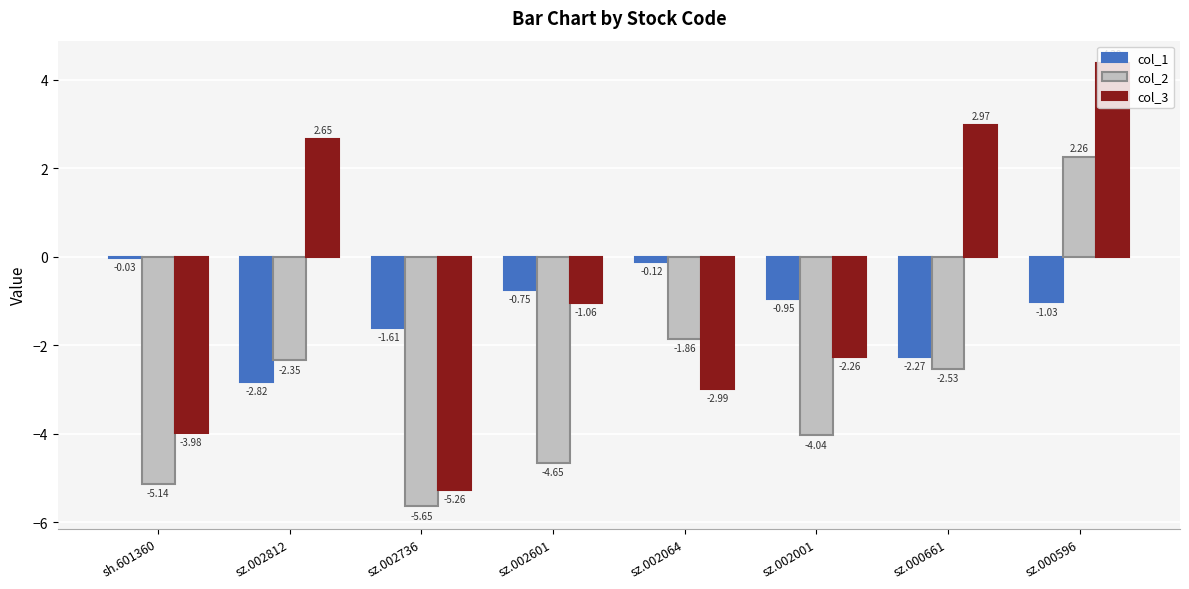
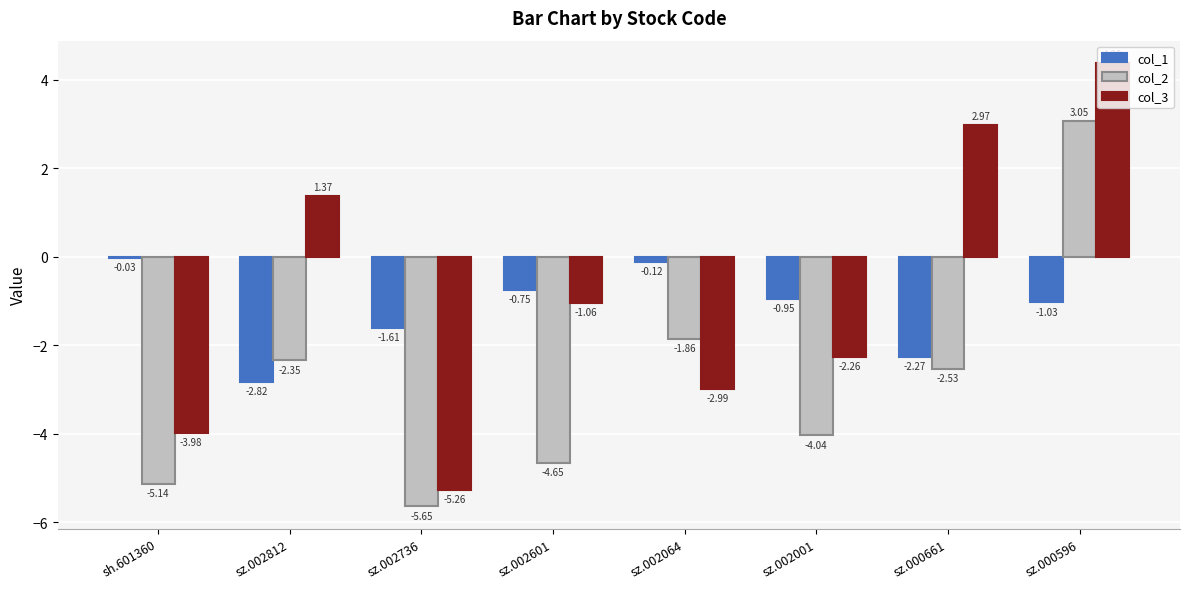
  {
    "col_1": {
      "sh.601360": -0.03,
      "sz.002812": -2.82,
      "sz.002736": -1.61,
      "sz.002601": -0.75,
      "sz.002064": -0.12,
      "sz.002001": -0.95,
      "sz.000661": -2.27,
      "sz.000596": -1.03
    },
    "col_2": {
      "sh.601360": -5.14,
      "sz.002812": -2.35,
      "sz.002736": -5.65,
      "sz.002601": -4.65,
      "sz.002064": -1.86,
      "sz.002001": -4.04,
      "sz.000661": -2.53,
-     "sz.000596": 2.26
+     "sz.000596": 3.05
    },
    "col_3": {
      "sh.601360": -3.98,
-     "sz.002812": 2.65,
+     "sz.002812": 1.37,
      "sz.002736": -5.26,
      "sz.002601": -1.06,
      "sz.002064": -2.99,
      "sz.002001": -2.26,
      "sz.000661": 2.97
    }
  }
